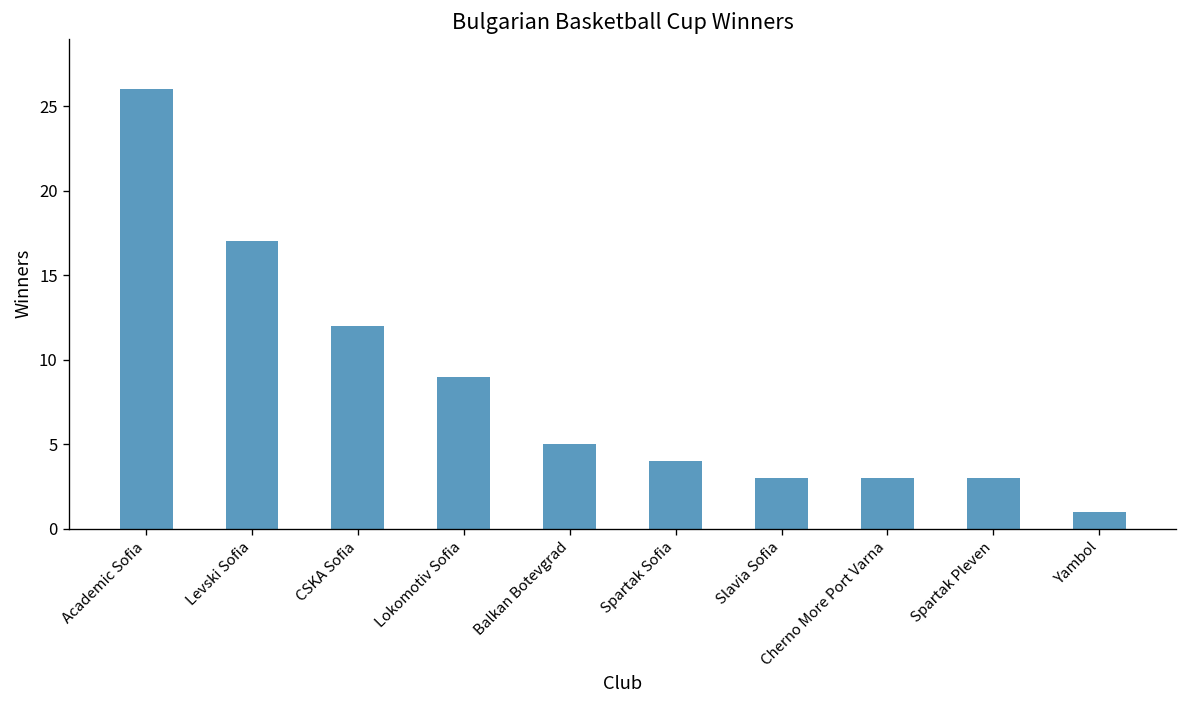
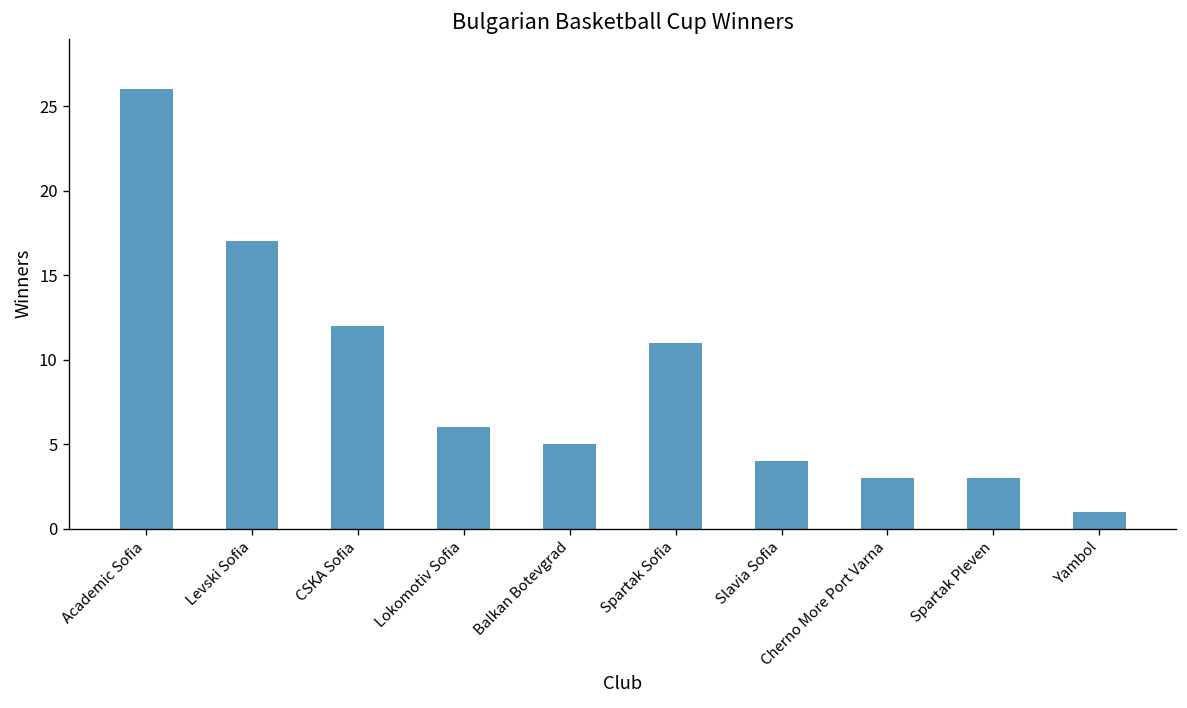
  {
    "Academic Sofia": 26,
    "Levski Sofia": 17,
    "CSKA Sofia": 12,
-   "Lokomotiv Sofia": 9,
+   "Lokomotiv Sofia": 6,
    "Balkan Botevgrad": 5,
-   "Spartak Sofia": 4,
-   "Slavia Sofia": 3,
+   "Spartak Sofia": 11,
+   "Slavia Sofia": 4,
    "Cherno More Port Varna": 3,
    "Spartak Pleven": 3,
    "Yambol": 1
  }
